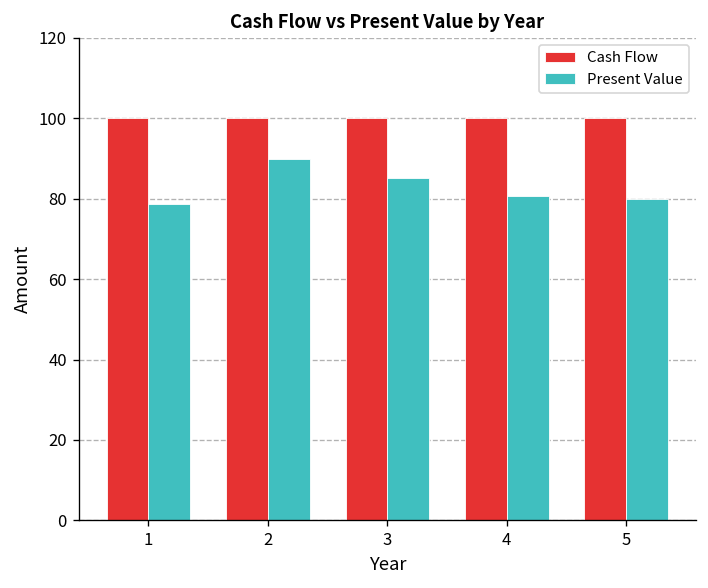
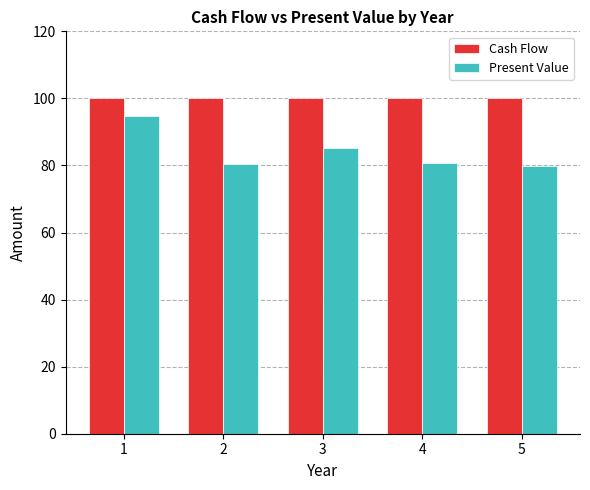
  {
    "Cash Flow": {
      "1": 100,
      "2": 100,
      "3": 100,
      "4": 100,
      "5": 100
    },
    "Present Value": {
-     "1": 79,
-     "2": 90,
+     "1": 95,
+     "2": 80,
      "3": 85,
      "4": 81,
      "5": 80
    }
  }
